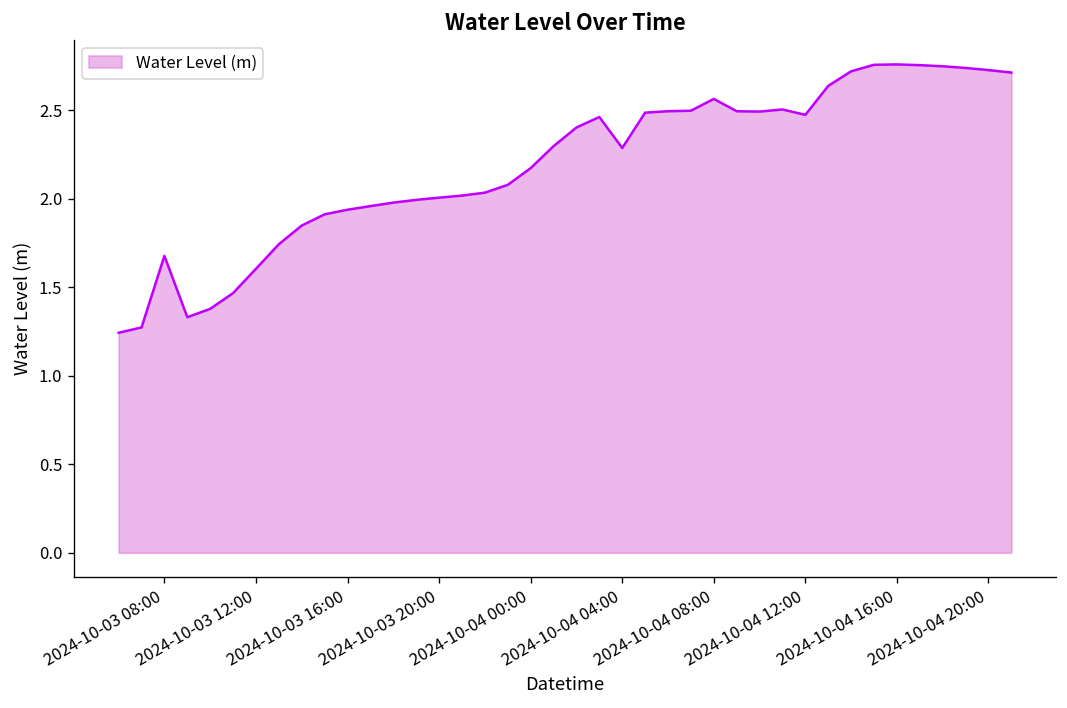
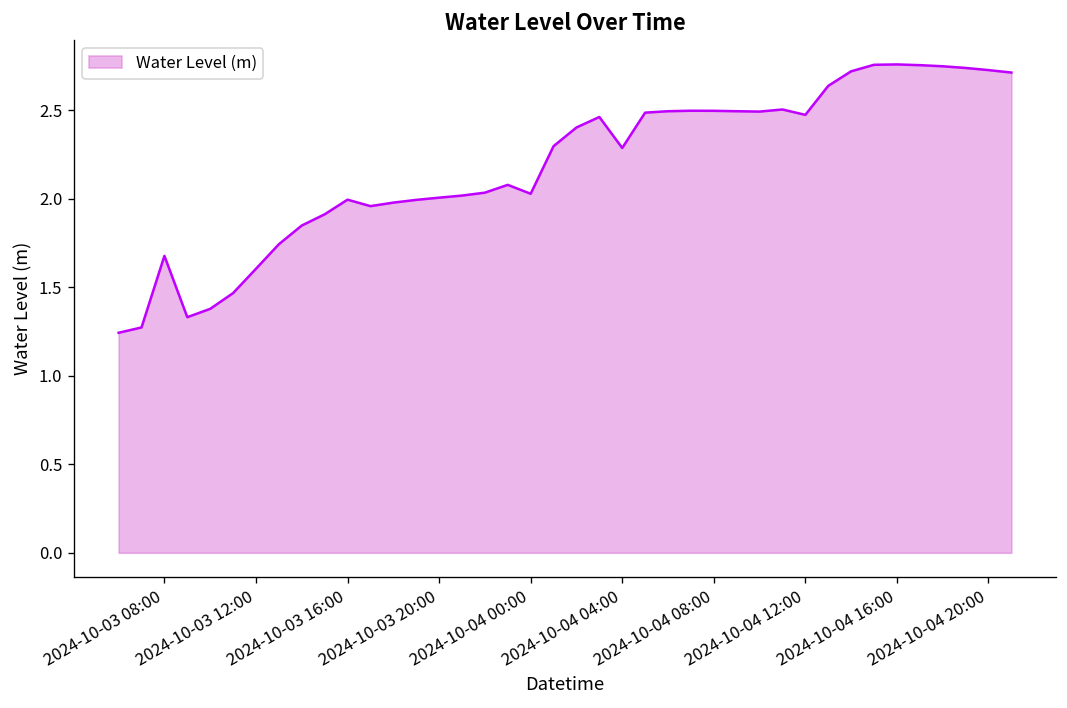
  {
    "2024-10-03 08:00": 1.68,
    "2024-10-03 12:00": 1.61,
-   "2024-10-03 16:00": 1.94,
+   "2024-10-03 16:00": 2.00,
    "2024-10-03 20:00": 2.01,
-   "2024-10-04 00:00": 2.17,
+   "2024-10-04 00:00": 2.03,
    "2024-10-04 04:00": 2.29,
-   "2024-10-04 08:00": 2.57,
+   "2024-10-04 08:00": 2.50,
    "2024-10-04 12:00": 2.48,
    "2024-10-04 16:00": 2.76,
    "2024-10-04 20:00": 2.73
  }
